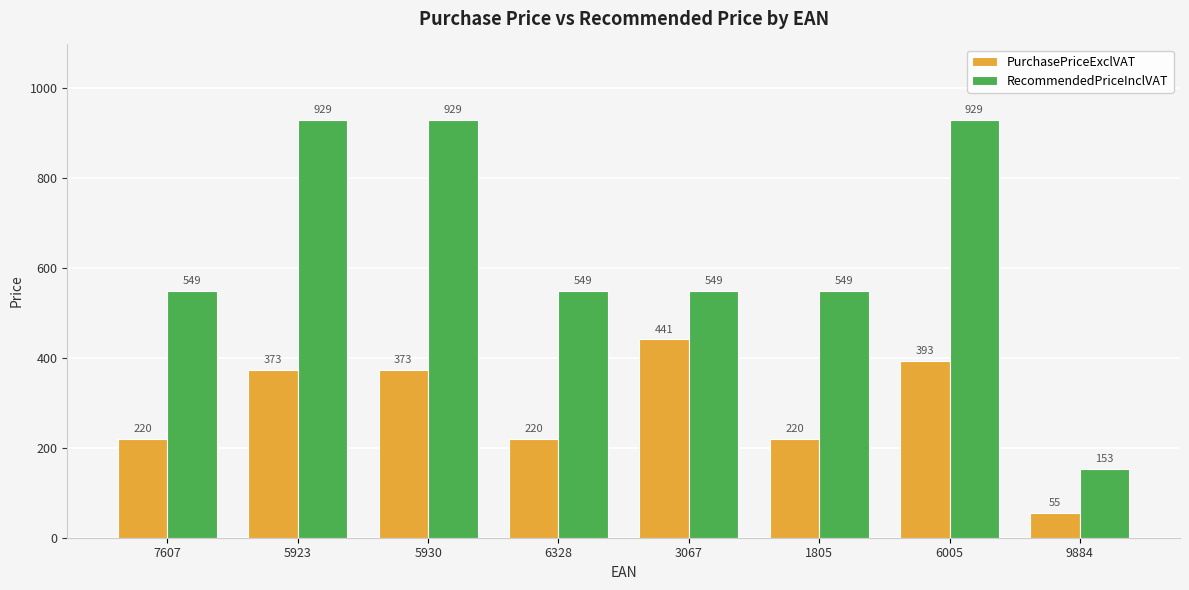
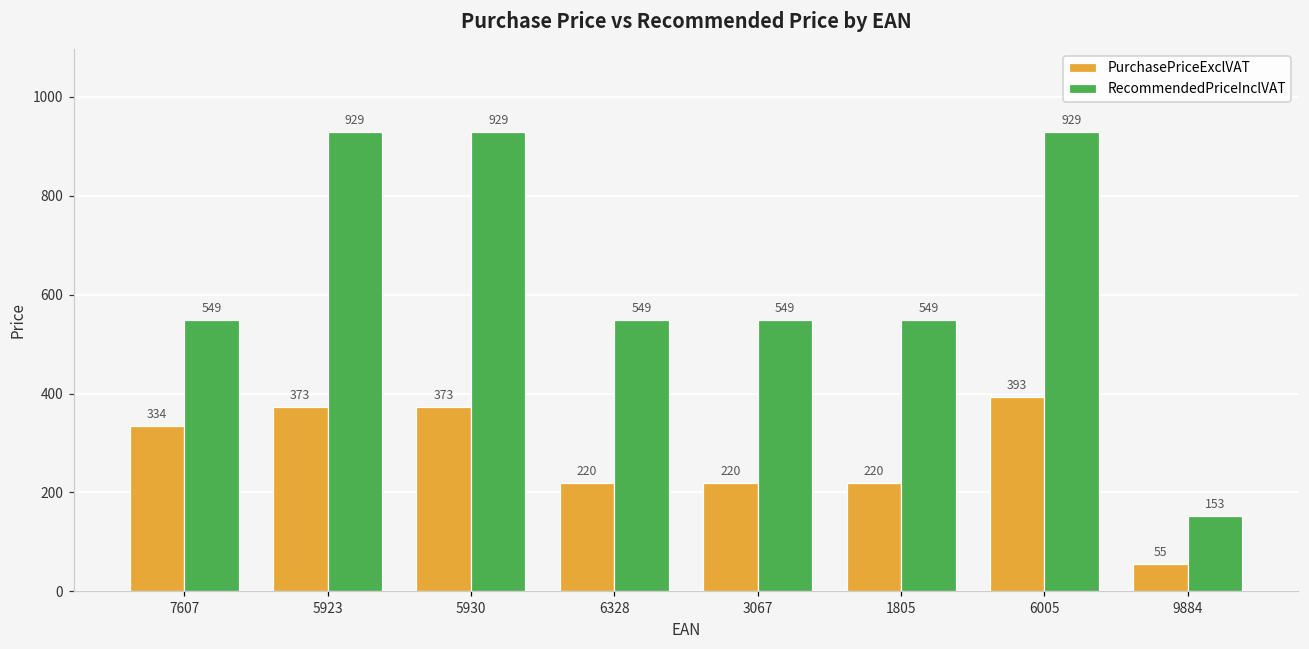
  {
    "PurchasePriceExclVAT": {
-     "7607": 220,
+     "7607": 334,
      "5923": 373,
      "5930": 373,
      "6328": 220,
-     "3067": 441,
+     "3067": 220,
      "1805": 220,
      "6005": 393,
      "9884": 55
    },
    "RecommendedPriceInclVAT": {
      "7607": 549,
      "5923": 929,
      "5930": 929,
      "6328": 549,
      "3067": 549,
      "1805": 549,
      "6005": 929,
      "9884": 153
    }
  }
